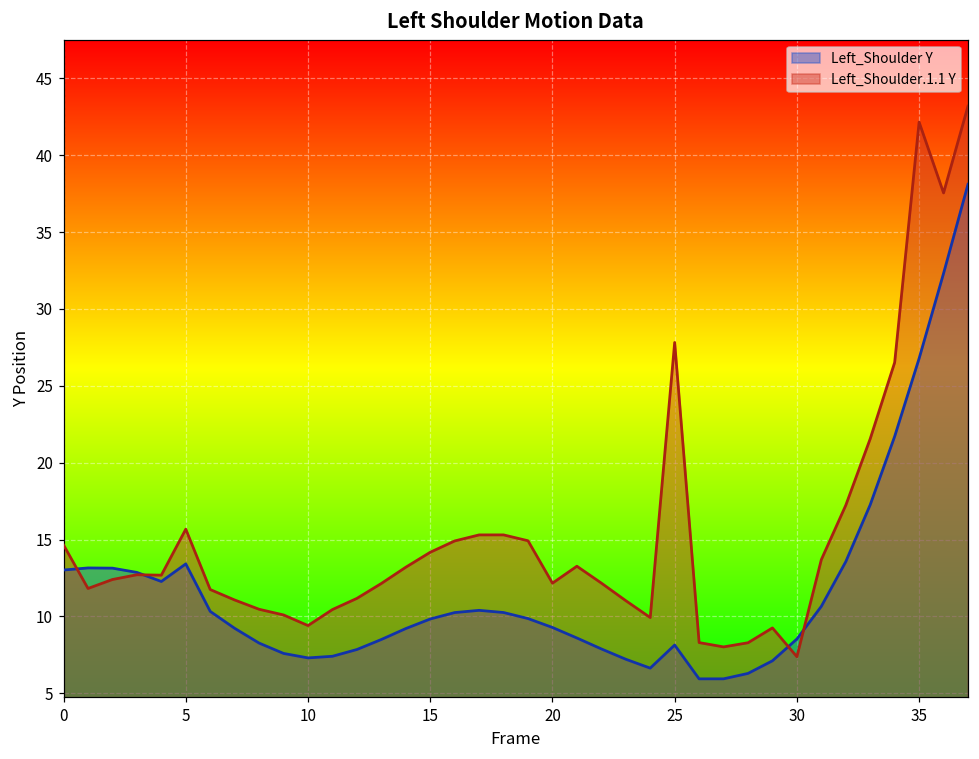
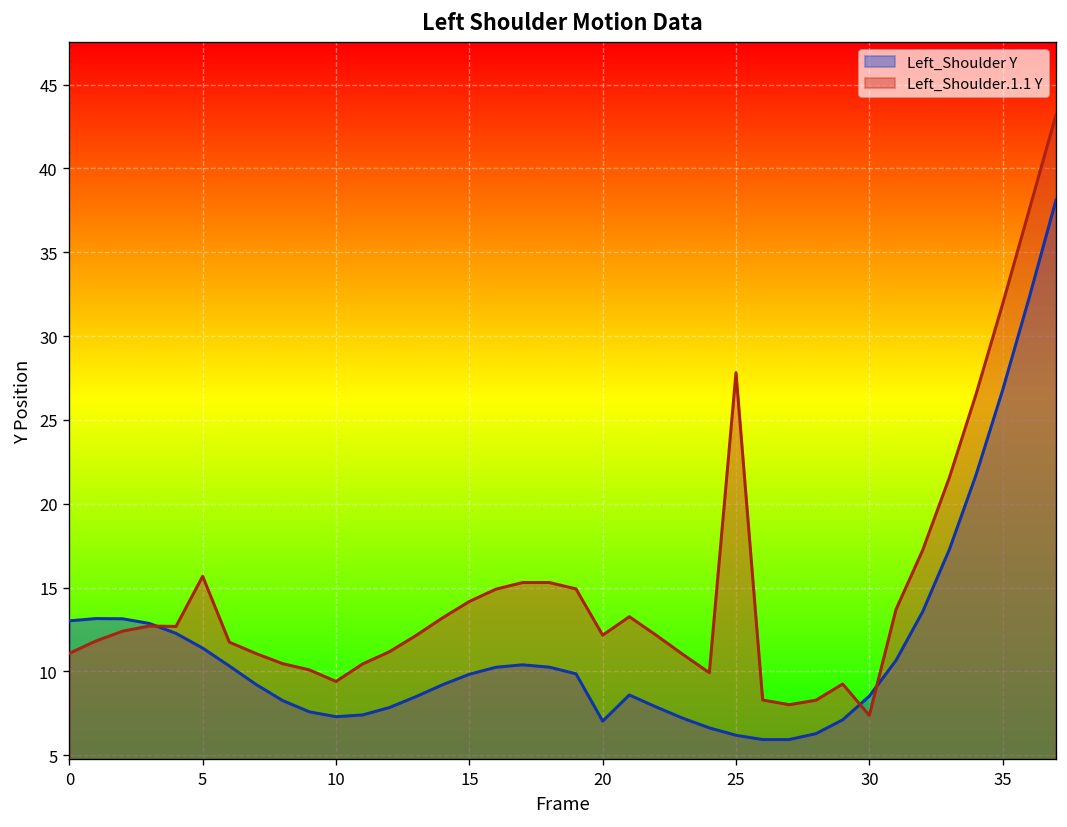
  {
    "Left_Shoulder Y": {
      "0": 13.0,
-     "5": 13.4,
+     "5": 11.4,
      "10": 7.3,
      "15": 9.8,
-     "20": 9.3,
-     "25": 8.1,
+     "20": 7.0,
+     "25": 6.2,
      "30": 8.5,
      "35": 26.8
    },
    "Left_Shoulder.1.1 Y": {
-     "0": 14.6,
+     "0": 11.1,
      "5": 15.7,
      "10": 9.4,
      "15": 14.2,
      "20": 12.2,
      "25": 27.8,
      "30": 7.4,
-     "35": 42.2
+     "35": 31.9
    }
  }
